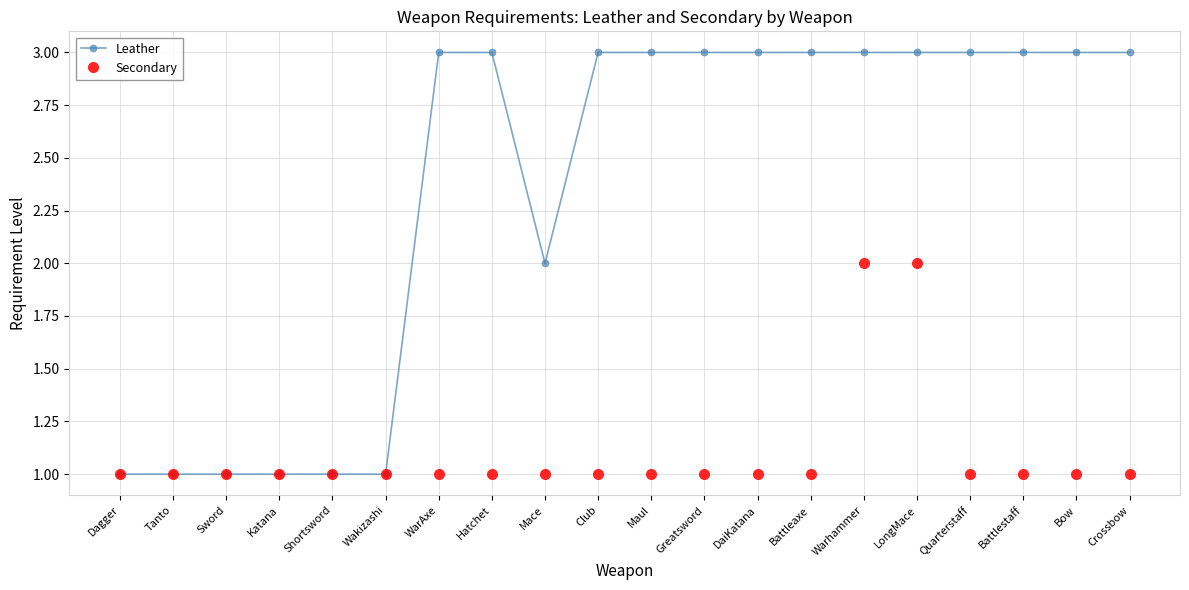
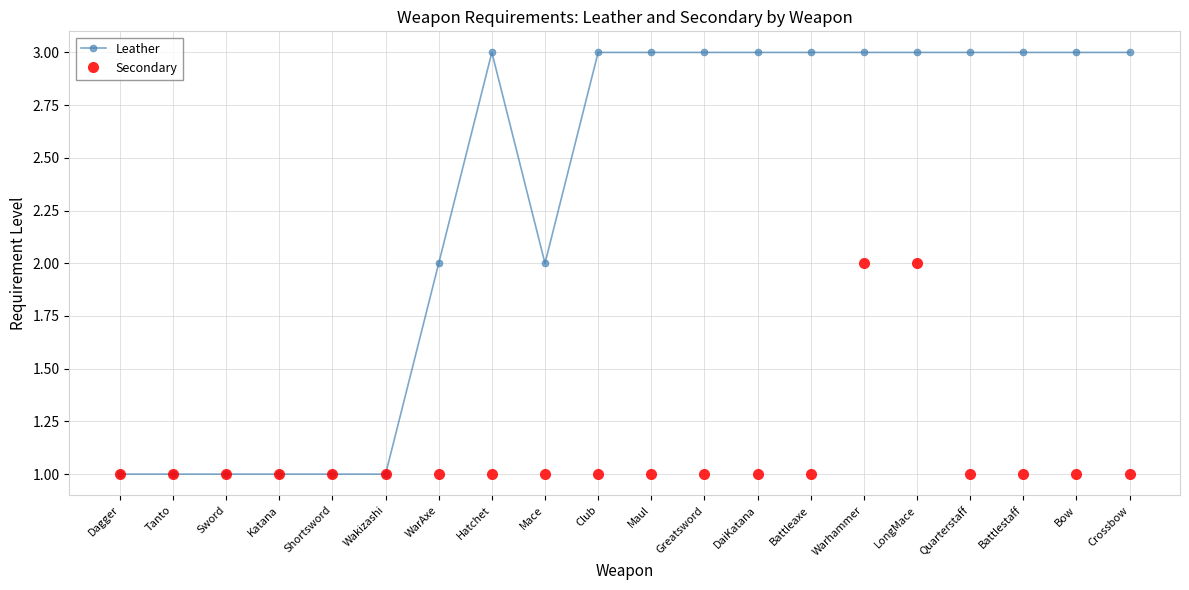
  {
    "Leather": {
-     "WarAxe": 3,
+     "WarAxe": 2,
      "Hatchet": 3,
      "Mace": 2,
      "Club": 3,
      "Maul": 3,
      "Greatsword": 3,
      "DaiKatana": 3,
      "Battleaxe": 3,
      "Warhammer": 3,
      "LongMace": 3,
      "Quarterstaff": 3,
      "Battlestaff": 3,
      "Bow": 3,
      "Crossbow": 3
    },
    "Secondary": {
      "WarAxe": 1,
      "Hatchet": 1,
      "Mace": 1,
      "Club": 1,
      "Maul": 1,
      "Greatsword": 1,
      "DaiKatana": 1,
      "Battleaxe": 1,
      "Warhammer": 2,
      "LongMace": 2,
      "Quarterstaff": 1,
      "Battlestaff": 1,
      "Bow": 1,
      "Crossbow": 1
    }
  }
